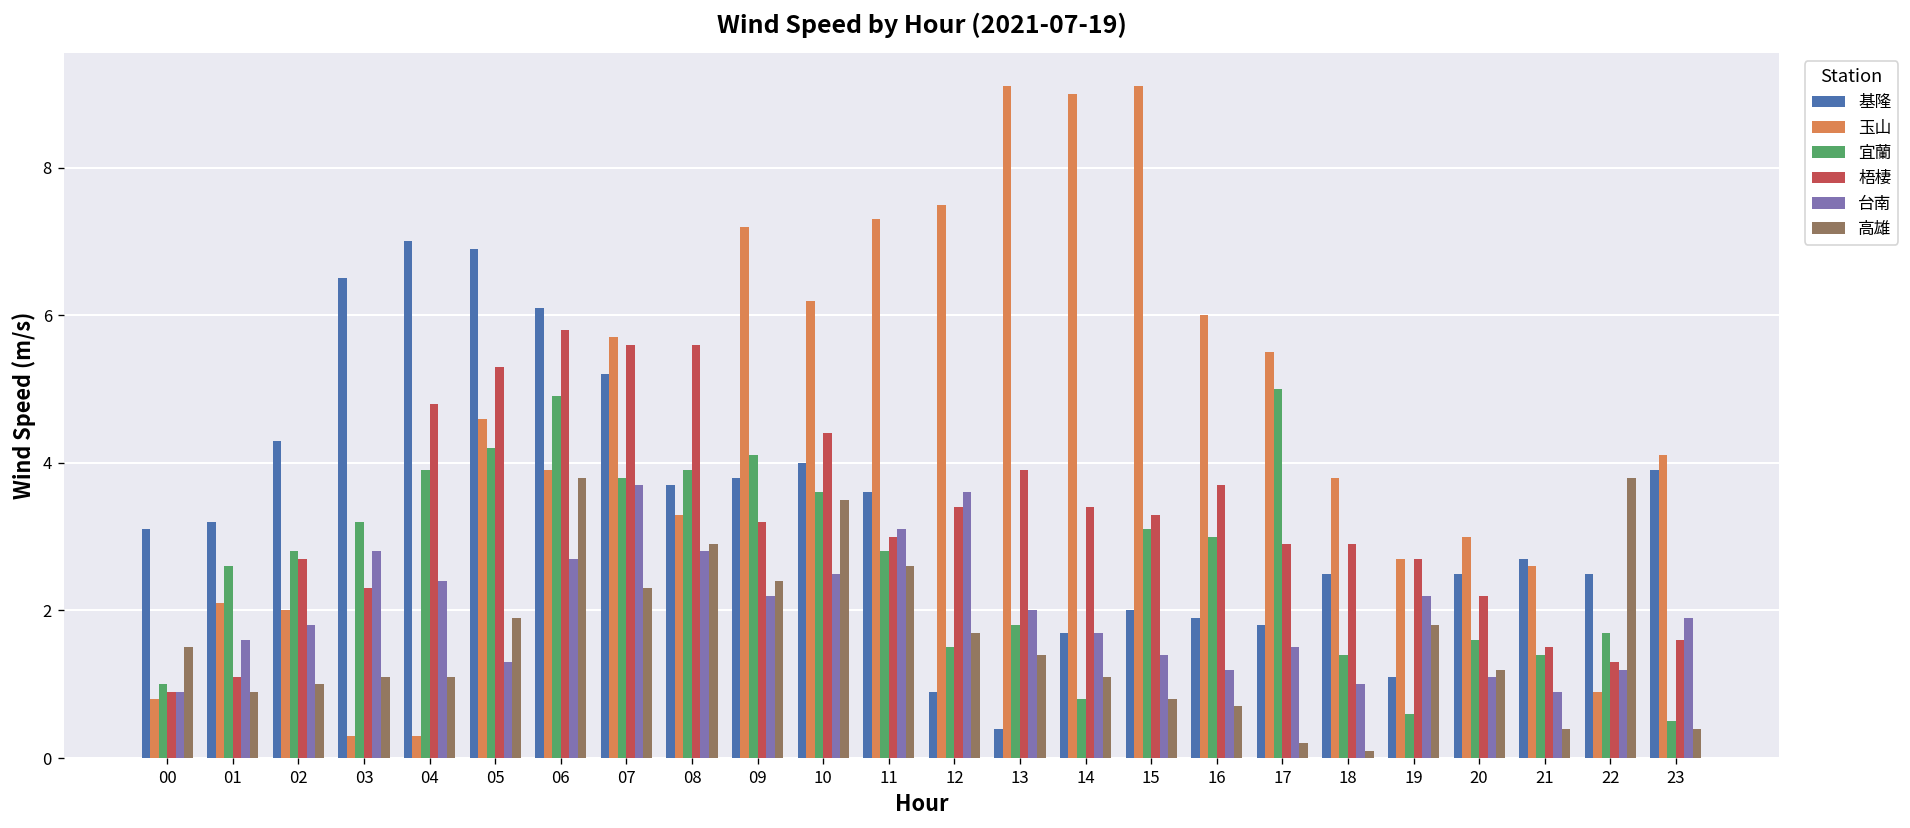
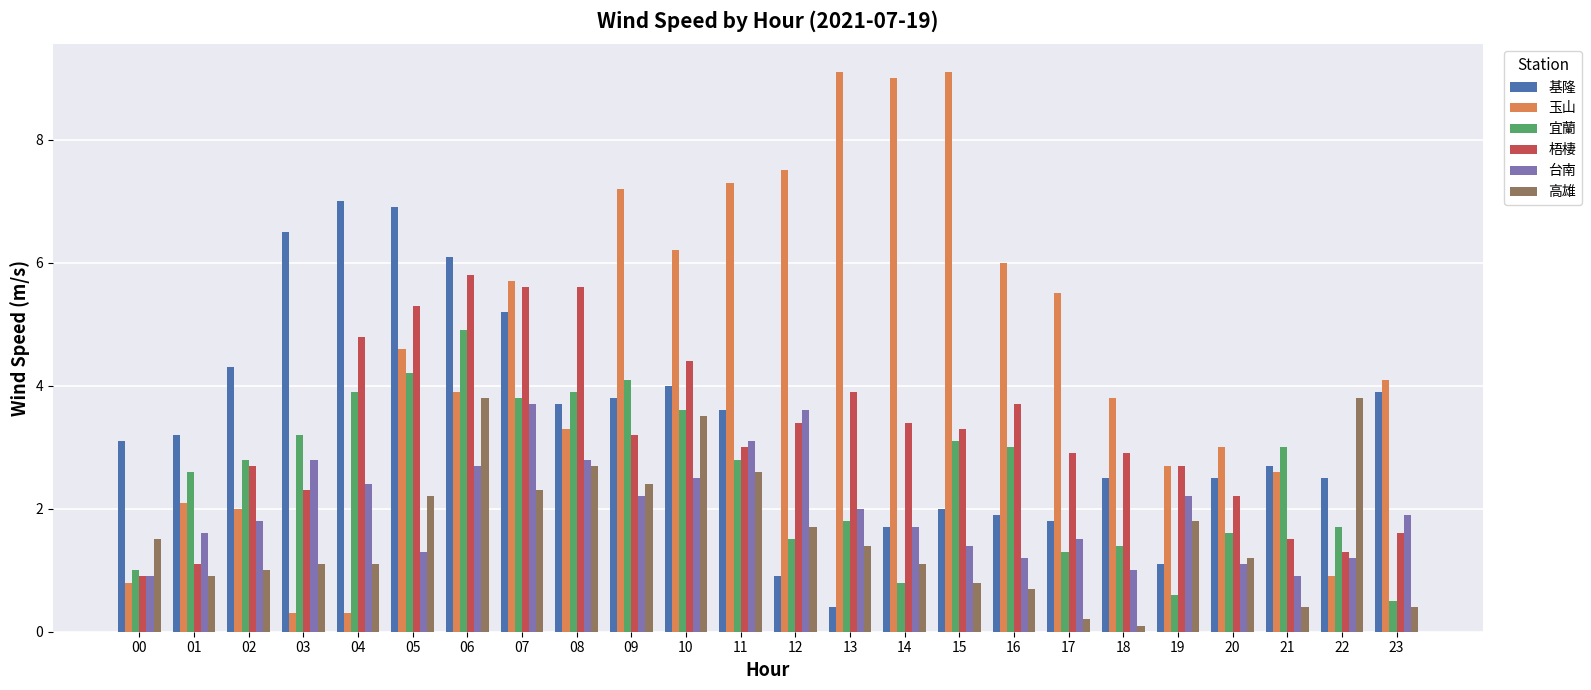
  {
    "宜蘭": {
      "00": 1.0,
      "01": 2.6,
      "02": 2.8,
      "03": 3.2,
      "04": 3.9,
      "05": 4.2,
      "06": 4.9,
      "07": 3.8,
      "08": 3.9,
      "09": 4.1,
      "10": 3.6,
      "11": 2.8,
      "12": 1.5,
      "13": 1.8,
      "14": 0.8,
      "15": 3.1,
      "16": 3.0,
-     "17": 5.0,
+     "17": 1.3,
      "18": 1.4,
      "19": 0.6,
      "20": 1.6,
-     "21": 1.4,
+     "21": 3.0,
      "22": 1.7,
      "23": 0.5
    },
    "高雄": {
      "00": 1.5,
      "01": 0.9,
      "02": 1.0,
      "03": 1.1,
      "04": 1.1,
-     "05": 1.9,
+     "05": 2.2,
      "06": 3.8,
      "07": 2.3,
-     "08": 2.9,
+     "08": 2.7,
      "09": 2.4,
      "10": 3.5,
      "11": 2.6,
      "12": 1.7,
      "13": 1.4,
      "14": 1.1,
      "15": 0.8,
      "16": 0.7,
      "17": 0.2,
      "18": 0.1,
      "19": 1.8,
      "20": 1.2,
      "21": 0.4,
      "22": 3.8,
      "23": 0.4
    }
  }
